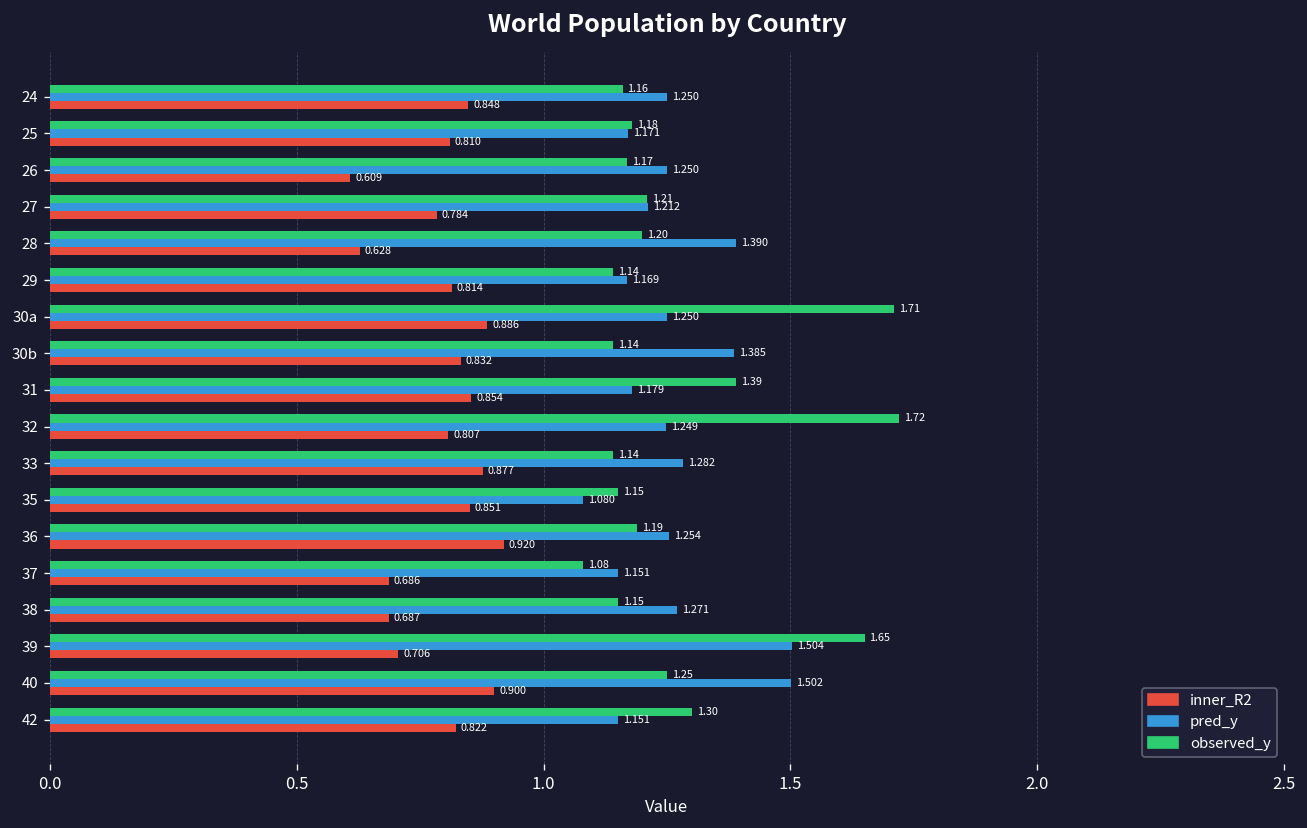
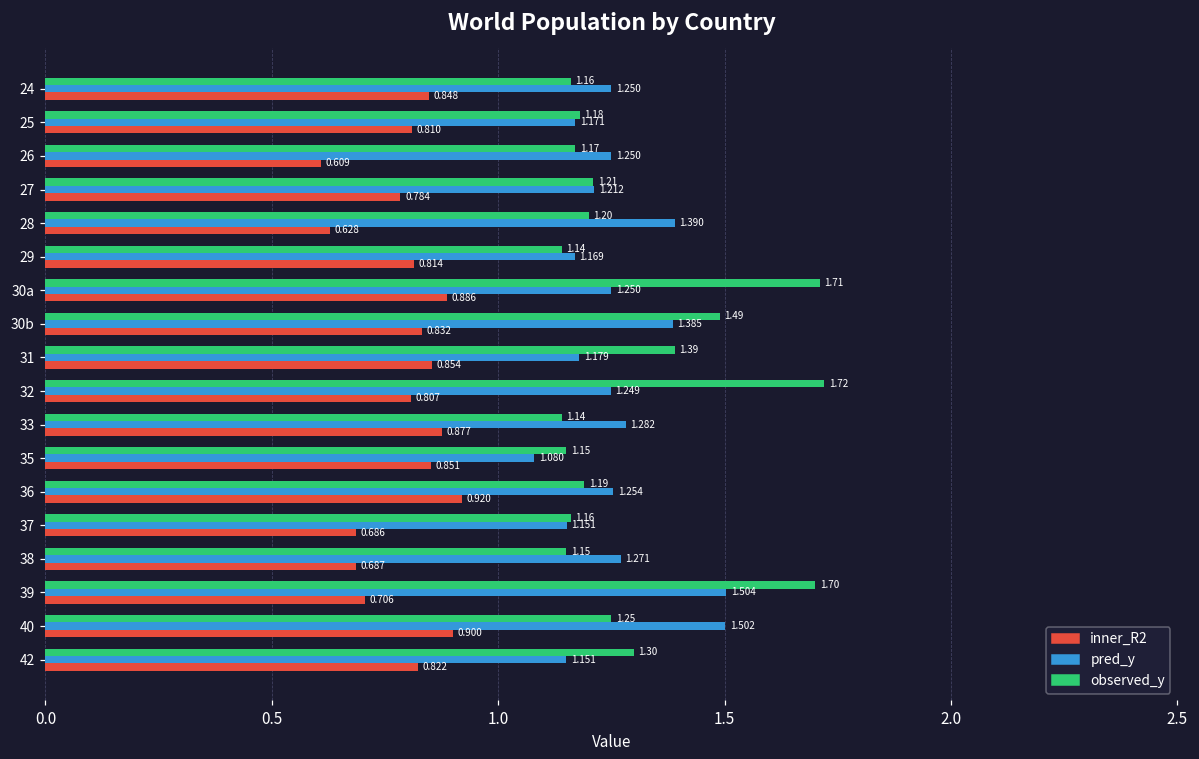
  {
    "inner_R2": {
      "24": 0.848,
      "25": 0.810,
      "26": 0.609,
      "27": 0.784,
      "28": 0.628,
      "29": 0.814,
      "30a": 0.886,
      "30b": 0.832,
      "31": 0.854,
      "32": 0.807,
      "33": 0.877,
      "35": 0.851,
      "36": 0.920,
      "37": 0.686,
      "38": 0.687,
      "39": 0.706,
      "40": 0.900,
      "42": 0.822
    },
    "pred_y": {
      "24": 1.250,
      "26": 1.250,
      "28": 1.390,
      "29": 1.169,
      "30a": 1.250,
      "30b": 1.385,
      "31": 1.179,
      "32": 1.249,
      "33": 1.282,
      "35": 1.080,
      "36": 1.254,
      "37": 1.151,
      "38": 1.271,
      "39": 1.504,
      "40": 1.502,
      "42": 1.151
    },
    "observed_y": {
      "24": 1.16,
      "26": 1.17,
      "28": 1.20,
      "29": 1.14,
      "30a": 1.71,
-     "30b": 1.14,
+     "30b": 1.49,
      "31": 1.39,
      "32": 1.72,
      "33": 1.14,
      "35": 1.15,
      "36": 1.19,
-     "37": 1.08,
+     "37": 1.16,
      "38": 1.15,
-     "39": 1.65,
+     "39": 1.70,
      "40": 1.25,
      "42": 1.30
    }
  }
